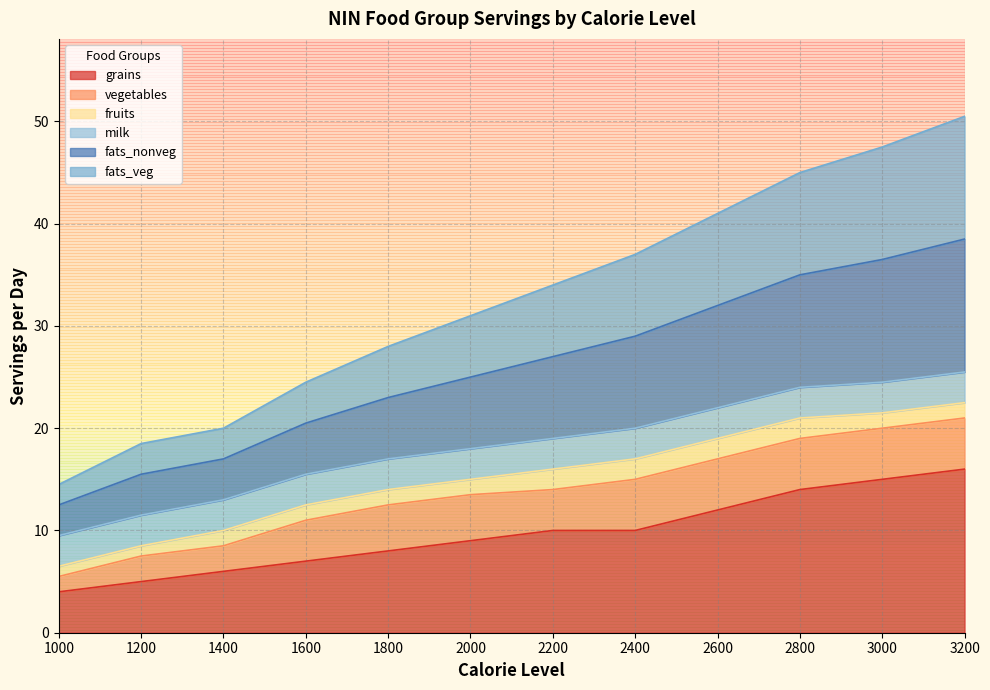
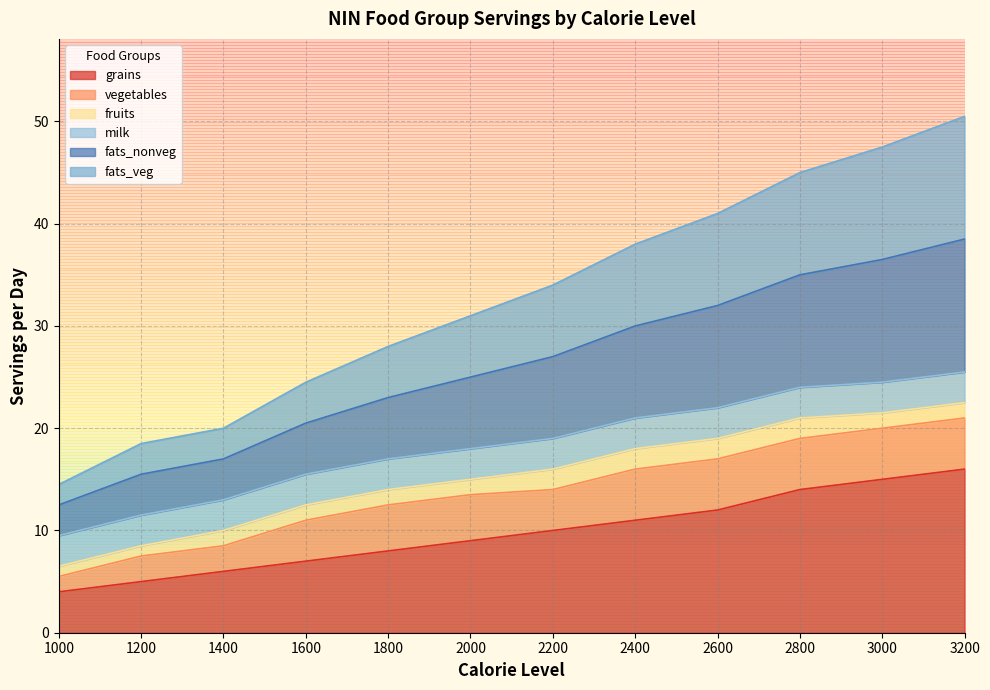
  {
    "grains": {
      "1000": 4,
      "1200": 5,
      "1400": 6,
      "1600": 7,
      "1800": 8,
      "2000": 9,
      "2200": 10,
-     "2400": 10,
+     "2400": 11,
      "2600": 12,
      "2800": 14,
      "3000": 15,
      "3200": 16
    },
    "vegetables": {
      "1000": 1.5,
      "1200": 2.5,
      "1400": 2.5,
      "1600": 4,
      "1800": 4.5,
      "2000": 4.5,
      "2200": 4,
      "2400": 5,
      "2600": 5,
      "2800": 5,
      "3000": 5,
      "3200": 5
    },
    "fruits": {
      "1000": 1,
      "1200": 1,
      "1400": 1.5,
      "1600": 1.5,
      "1800": 1.5,
      "2000": 1.5,
      "2200": 2,
      "2400": 2,
      "2600": 2,
      "2800": 2,
      "3000": 1.5,
      "3200": 1.5
    },
    "fats_nonveg": {
      "1000": 3,
      "1200": 4,
      "1400": 4,
      "1600": 5,
      "1800": 6,
      "2000": 7,
      "2200": 8,
      "2400": 9,
      "2600": 10,
      "2800": 11,
      "3000": 12,
      "3200": 13
    }
  }
